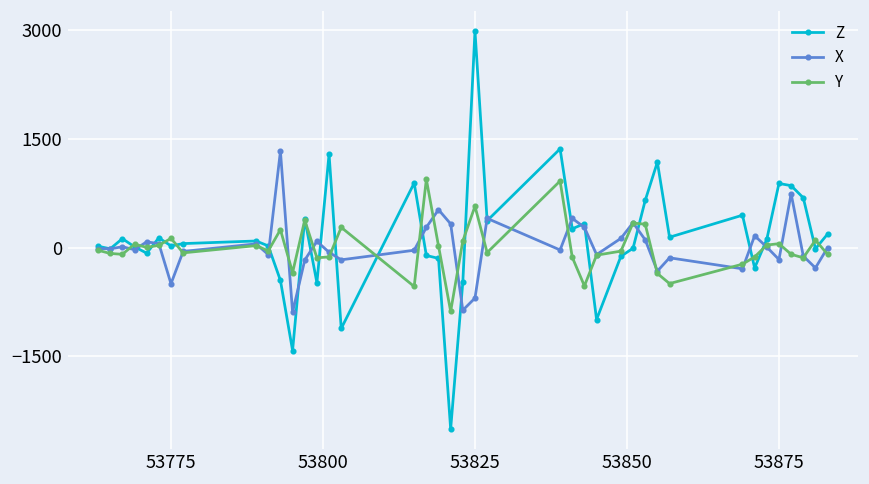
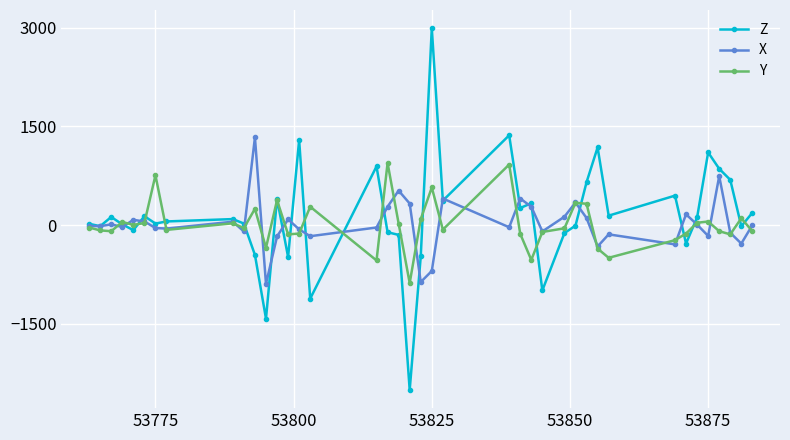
  {
    "Z": {
      "53775": 0,
      "53825": 3000,
-     "53875": 900
+     "53875": 1100
    },
    "X": {
-     "53775": -500,
+     "53775": 0,
      "53825": -700,
      "53875": -200
    },
    "Y": {
-     "53775": 100,
+     "53775": 800,
      "53825": 600,
      "53875": 100
    }
  }
